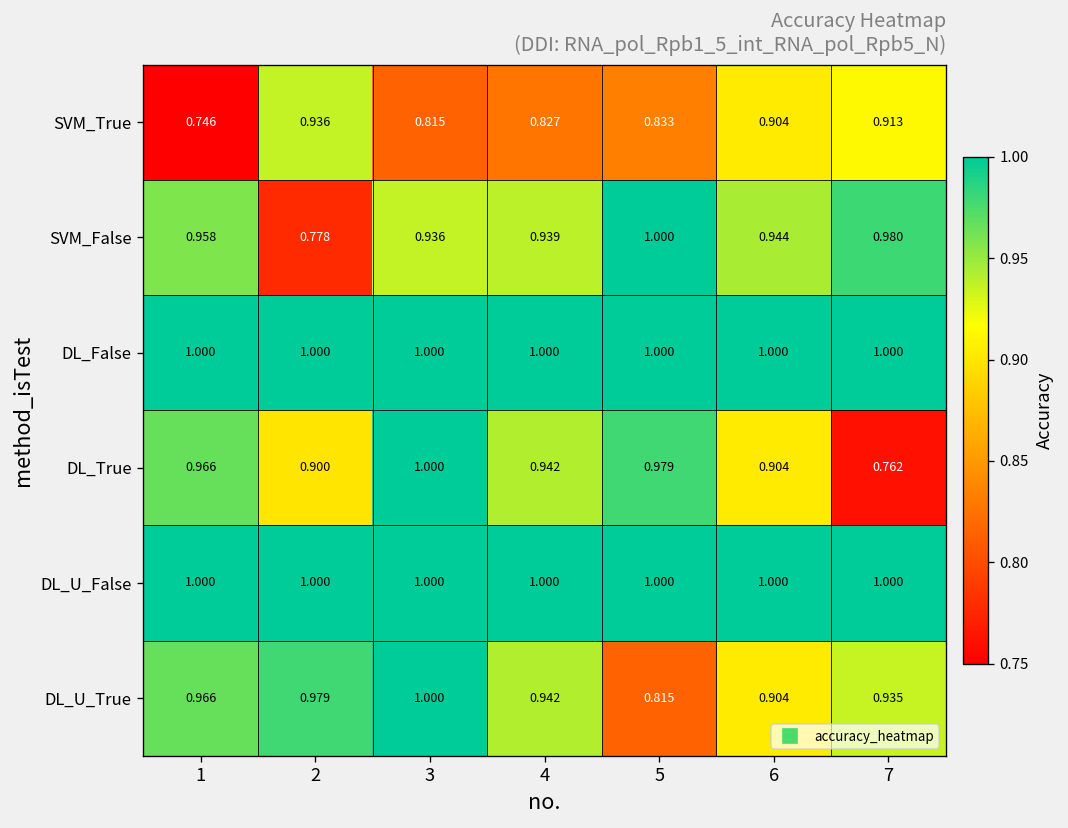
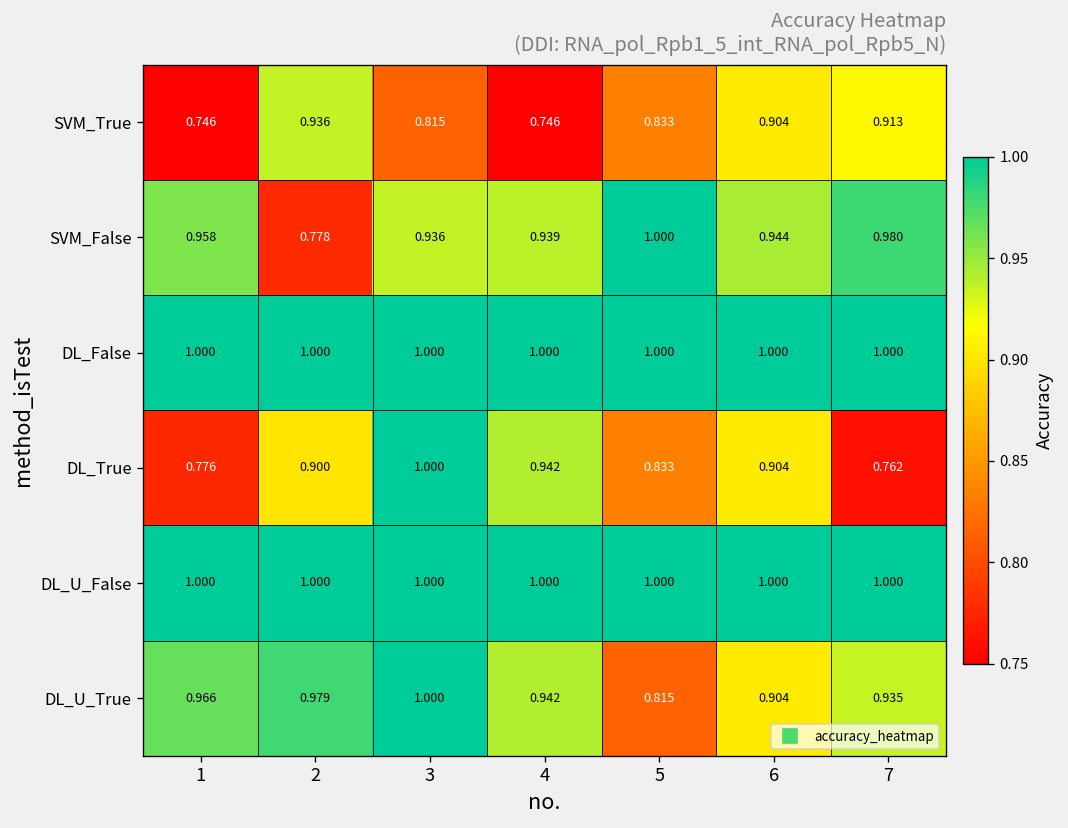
  {
    "SVM_True": {
      "1": 0.746,
      "2": 0.936,
      "3": 0.815,
-     "4": 0.827,
+     "4": 0.746,
      "5": 0.833,
      "6": 0.904,
      "7": 0.913
    },
    "SVM_False": {
      "1": 0.958,
      "2": 0.778,
      "3": 0.936,
      "4": 0.939,
      "5": 1.000,
      "6": 0.944,
      "7": 0.980
    },
    "DL_False": {
      "1": 1.000,
      "2": 1.000,
      "3": 1.000,
      "4": 1.000,
      "5": 1.000,
      "6": 1.000,
      "7": 1.000
    },
    "DL_True": {
-     "1": 0.966,
+     "1": 0.776,
      "2": 0.900,
      "3": 1.000,
      "4": 0.942,
-     "5": 0.979,
+     "5": 0.833,
      "6": 0.904,
      "7": 0.762
    },
    "DL_U_False": {
      "1": 1.000,
      "2": 1.000,
      "3": 1.000,
      "4": 1.000,
      "5": 1.000,
      "6": 1.000,
      "7": 1.000
    },
    "DL_U_True": {
      "1": 0.966,
      "2": 0.979,
      "3": 1.000,
      "4": 0.942,
      "5": 0.815,
      "6": 0.904,
      "7": 0.935
    }
  }
